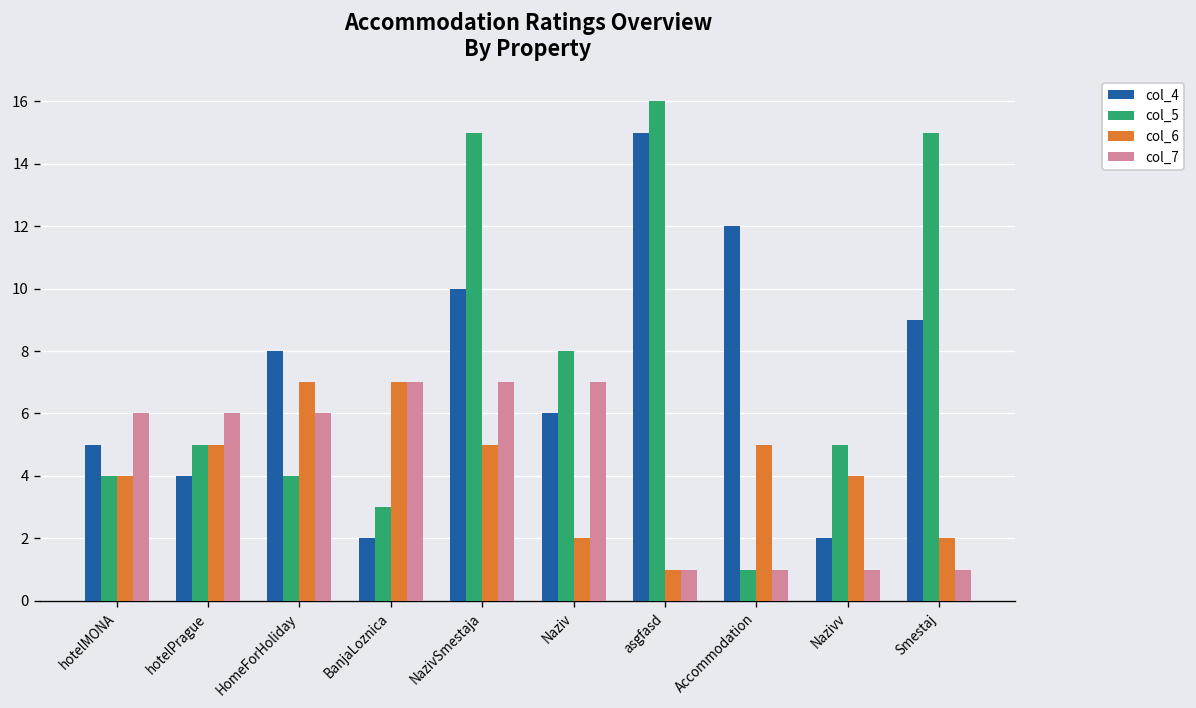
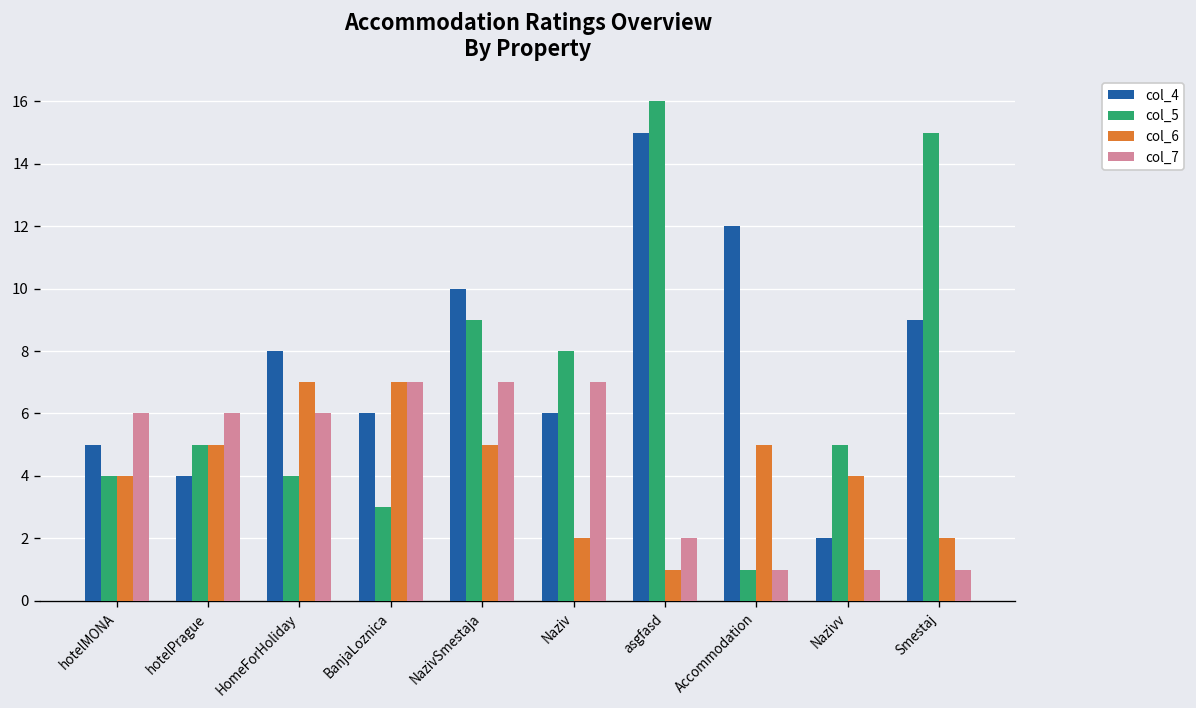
  {
    "col_4": {
      "hotelMONA": 5,
      "hotelPrague": 4,
      "HomeForHoliday": 8,
-     "BanjaLoznica": 2,
+     "BanjaLoznica": 6,
      "NazivSmestaja": 10,
      "Naziv": 6,
      "asgfasd": 15,
      "Accommodation": 12,
      "Nazivv": 2,
      "Smestaj": 9
    },
    "col_5": {
      "hotelMONA": 4,
      "hotelPrague": 5,
      "HomeForHoliday": 4,
      "BanjaLoznica": 3,
-     "NazivSmestaja": 15,
+     "NazivSmestaja": 9,
      "Naziv": 8,
      "asgfasd": 16,
      "Accommodation": 1,
      "Nazivv": 5,
      "Smestaj": 15
    },
    "col_6": {
      "hotelMONA": 4,
      "hotelPrague": 5,
      "HomeForHoliday": 7,
      "BanjaLoznica": 7,
      "NazivSmestaja": 5,
      "Naziv": 2,
      "asgfasd": 1,
      "Accommodation": 5,
      "Nazivv": 4,
      "Smestaj": 2
    },
    "col_7": {
      "hotelMONA": 6,
      "hotelPrague": 6,
      "HomeForHoliday": 6,
      "BanjaLoznica": 7,
      "NazivSmestaja": 7,
      "Naziv": 7,
-     "asgfasd": 1,
+     "asgfasd": 2,
      "Accommodation": 1,
      "Nazivv": 1,
      "Smestaj": 1
    }
  }
